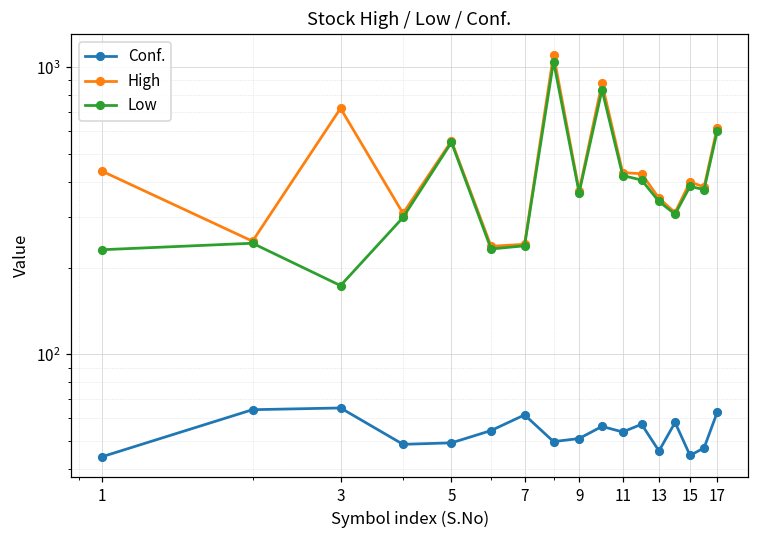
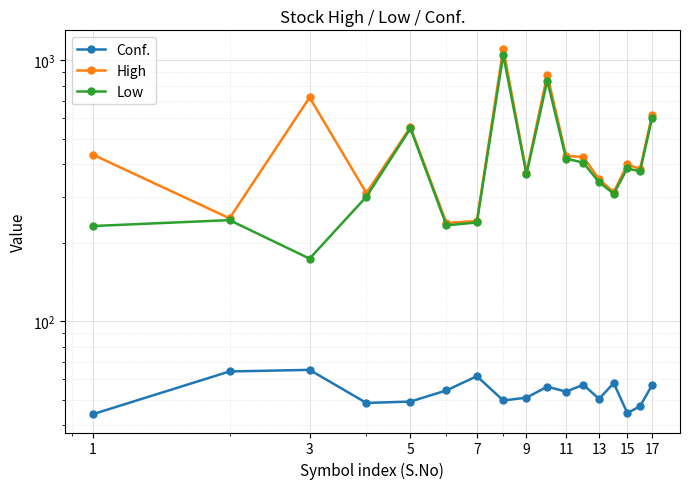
  {
    "Conf.": {
      "1": 44,
      "3": 65,
      "5": 49,
      "7": 62,
      "9": 51,
      "11": 54,
-     "13": 46,
+     "13": 50,
      "15": 44,
-     "17": 63
+     "17": 57
    },
    "High": {
      "1": 440,
      "3": 720,
      "11": 430,
      "13": 350,
      "15": 400,
      "17": 620
    },
    "Low": {
      "1": 230,
      "3": 170,
      "11": 420,
      "13": 340,
      "15": 390,
      "17": 600
    }
  }
